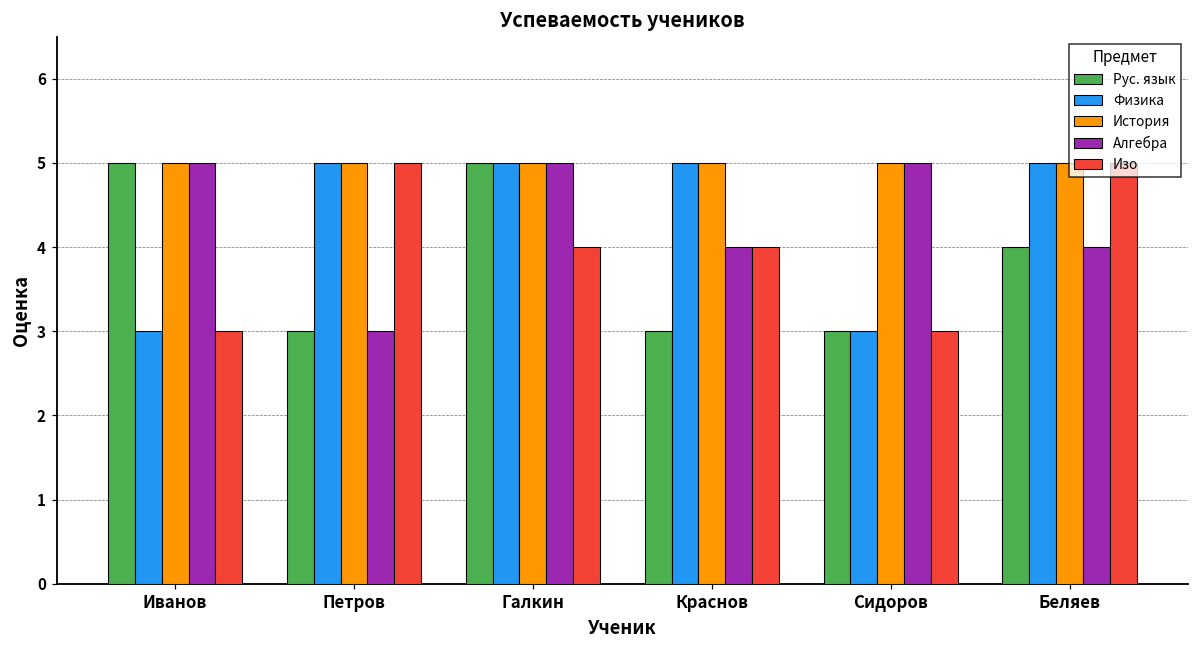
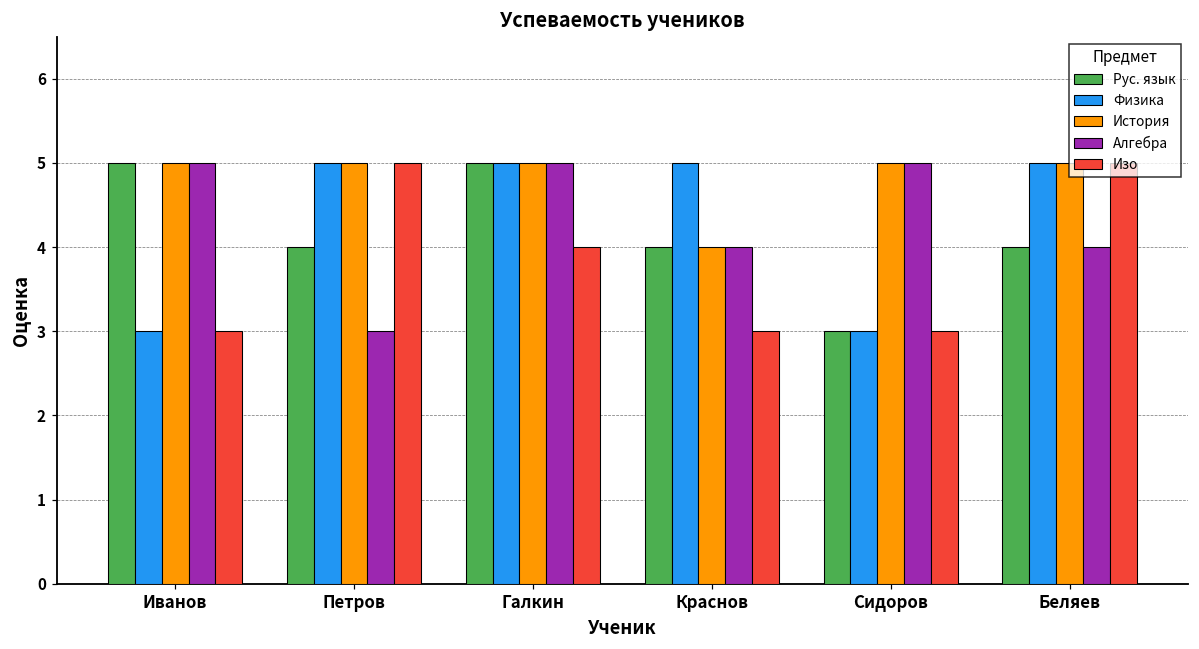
  {
    "Рус. язык": {
      "Иванов": 5,
-     "Петров": 3,
+     "Петров": 4,
      "Галкин": 5,
-     "Краснов": 3,
+     "Краснов": 4,
      "Сидоров": 3,
      "Беляев": 4
    },
    "Физика": {
      "Иванов": 3,
      "Петров": 5,
      "Галкин": 5,
      "Краснов": 5,
      "Сидоров": 3,
      "Беляев": 5
    },
    "История": {
      "Иванов": 5,
      "Петров": 5,
      "Галкин": 5,
-     "Краснов": 5,
+     "Краснов": 4,
      "Сидоров": 5
    },
    "Алгебра": {
      "Иванов": 5,
      "Петров": 3,
      "Галкин": 5,
      "Краснов": 4,
      "Сидоров": 5,
      "Беляев": 4
    },
    "Изо": {
      "Иванов": 3,
      "Петров": 5,
      "Галкин": 4,
-     "Краснов": 4,
+     "Краснов": 3,
      "Сидоров": 3
    }
  }
